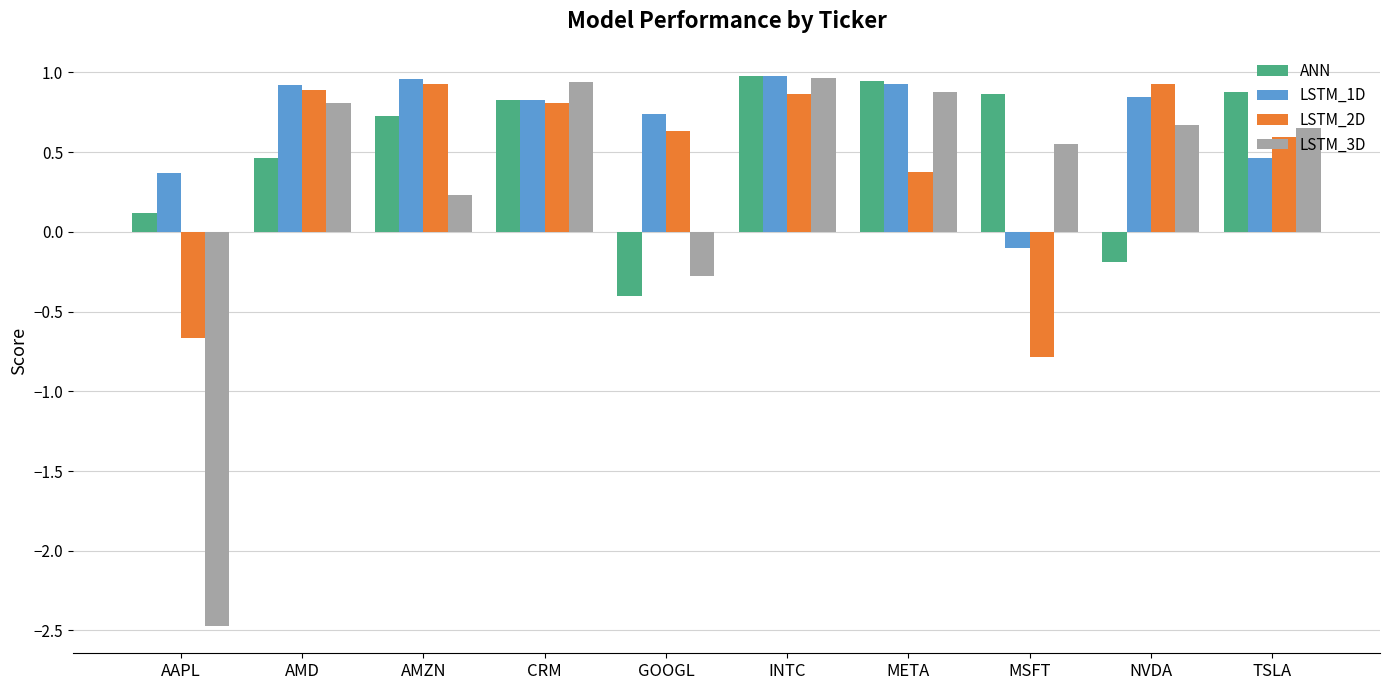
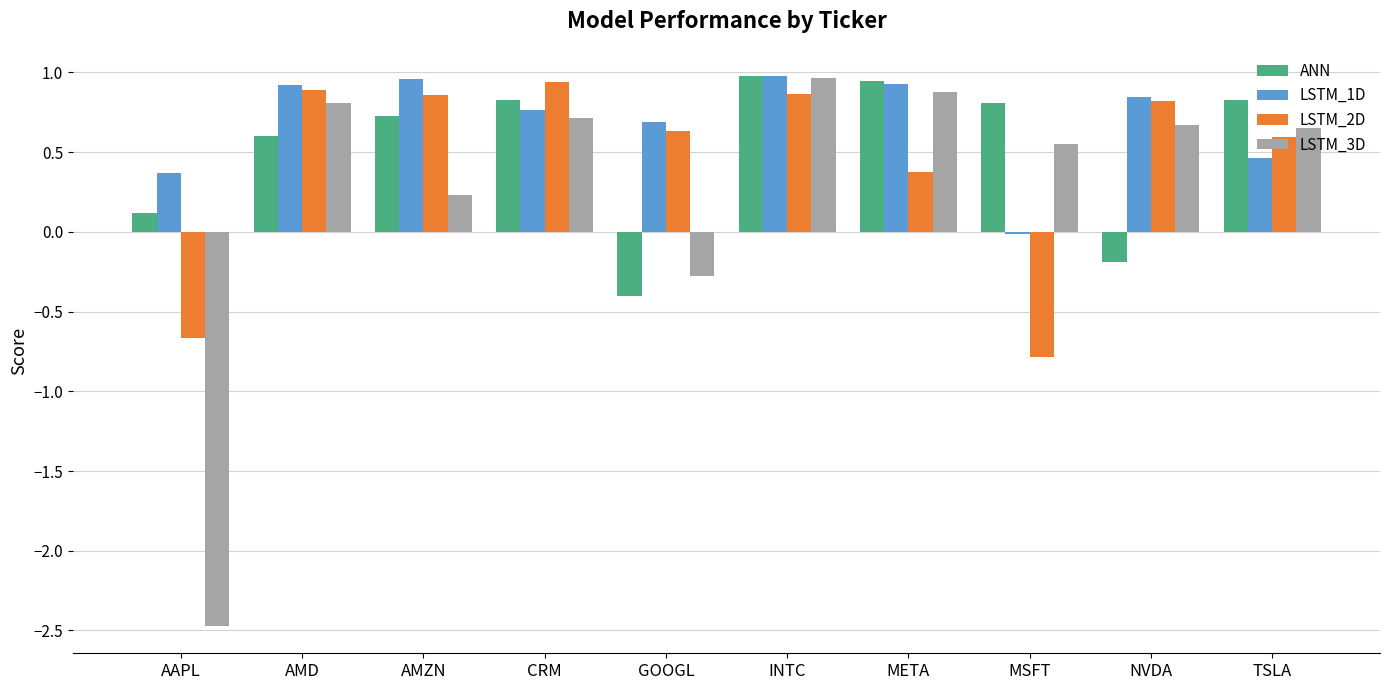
  {
    "ANN": {
      "AAPL": 0.12,
-     "AMD": 0.47,
+     "AMD": 0.60,
      "AMZN": 0.73,
      "CRM": 0.83,
      "GOOGL": -0.40,
      "INTC": 0.98,
      "META": 0.95,
-     "MSFT": 0.87,
+     "MSFT": 0.81,
      "NVDA": -0.19,
-     "TSLA": 0.88
+     "TSLA": 0.83
    },
    "LSTM_1D": {
      "AAPL": 0.37,
      "AMD": 0.92,
      "AMZN": 0.96,
-     "CRM": 0.83,
-     "GOOGL": 0.74,
+     "CRM": 0.76,
+     "GOOGL": 0.69,
      "INTC": 0.98,
      "META": 0.92,
-     "MSFT": -0.10,
+     "MSFT": -0.02,
      "NVDA": 0.85,
      "TSLA": 0.46
    },
    "LSTM_2D": {
      "AAPL": -0.67,
      "AMD": 0.89,
-     "AMZN": 0.93,
-     "CRM": 0.81,
+     "AMZN": 0.86,
+     "CRM": 0.94,
      "GOOGL": 0.63,
      "INTC": 0.87,
      "META": 0.38,
      "MSFT": -0.78,
-     "NVDA": 0.93,
+     "NVDA": 0.82,
      "TSLA": 0.59
    },
    "LSTM_3D": {
      "AAPL": -2.47,
      "AMD": 0.81,
      "AMZN": 0.23,
-     "CRM": 0.94,
+     "CRM": 0.71,
      "GOOGL": -0.27,
      "INTC": 0.96,
      "META": 0.88,
      "MSFT": 0.55,
      "NVDA": 0.67,
      "TSLA": 0.65
    }
  }
